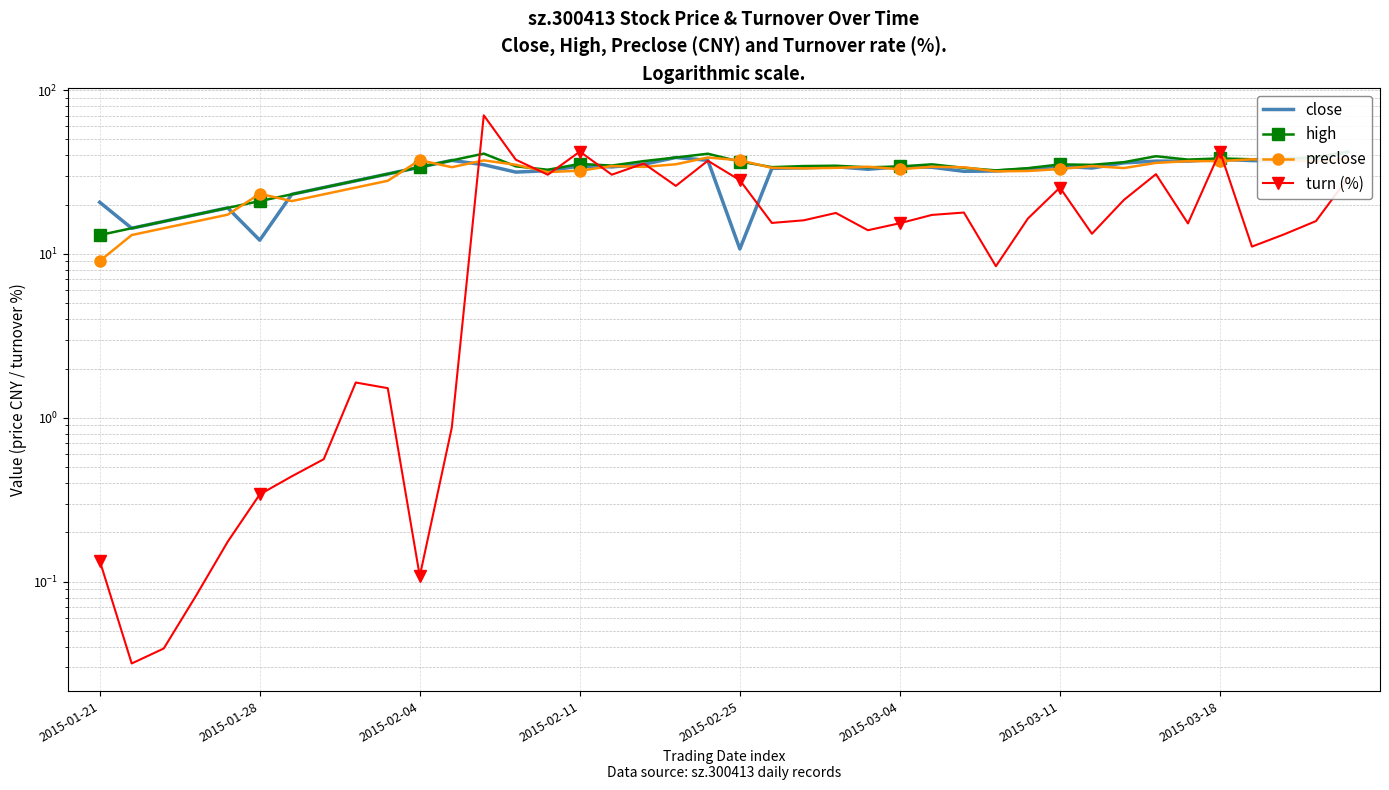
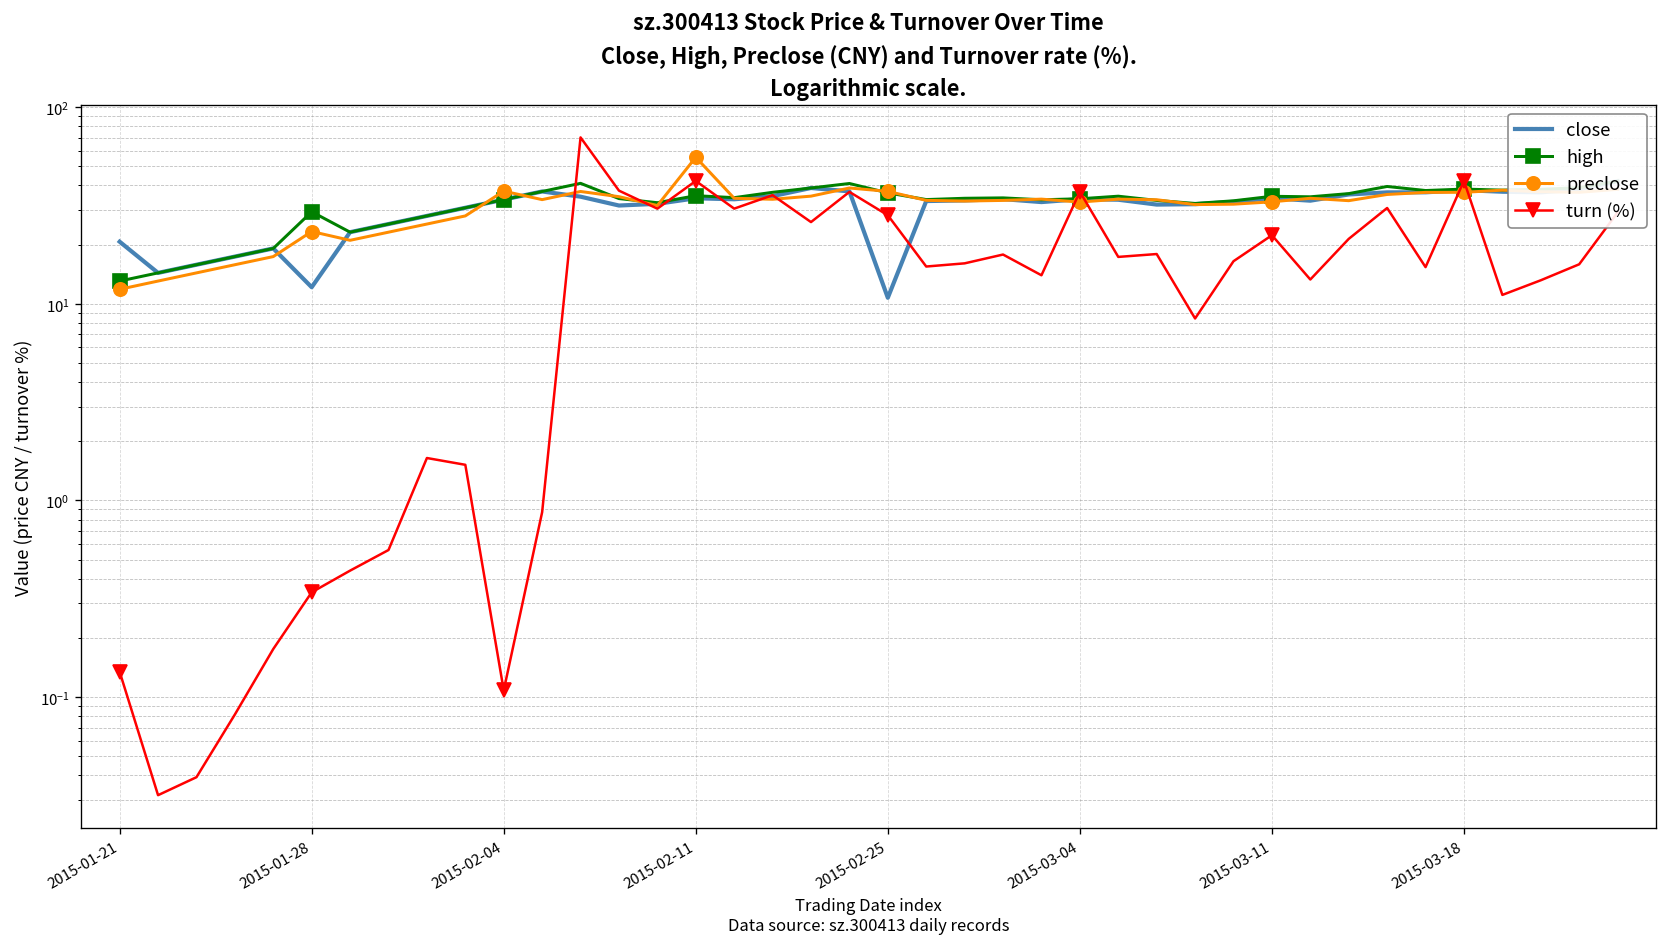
  {
    "close": {
      "2015-01-21": 21,
      "2015-01-28": 12,
      "2015-02-25": 11
    },
    "high": {
      "2015-01-21": 13,
-     "2015-01-28": 21
+     "2015-01-28": 29
    },
    "preclose": {
-     "2015-01-21": 9,
+     "2015-01-21": 12,
      "2015-01-28": 23,
      "2015-02-04": 37,
-     "2015-02-11": 32,
+     "2015-02-11": 56,
      "2015-03-11": 33
    },
    "turn (%)": {
      "2015-01-21": 0.13,
      "2015-01-28": 0.34,
      "2015-02-04": 0.11,
      "2015-02-11": 42,
      "2015-02-25": 28,
-     "2015-03-04": 15,
-     "2015-03-11": 25,
+     "2015-03-04": 37,
+     "2015-03-11": 22,
      "2015-03-18": 42
    }
  }
